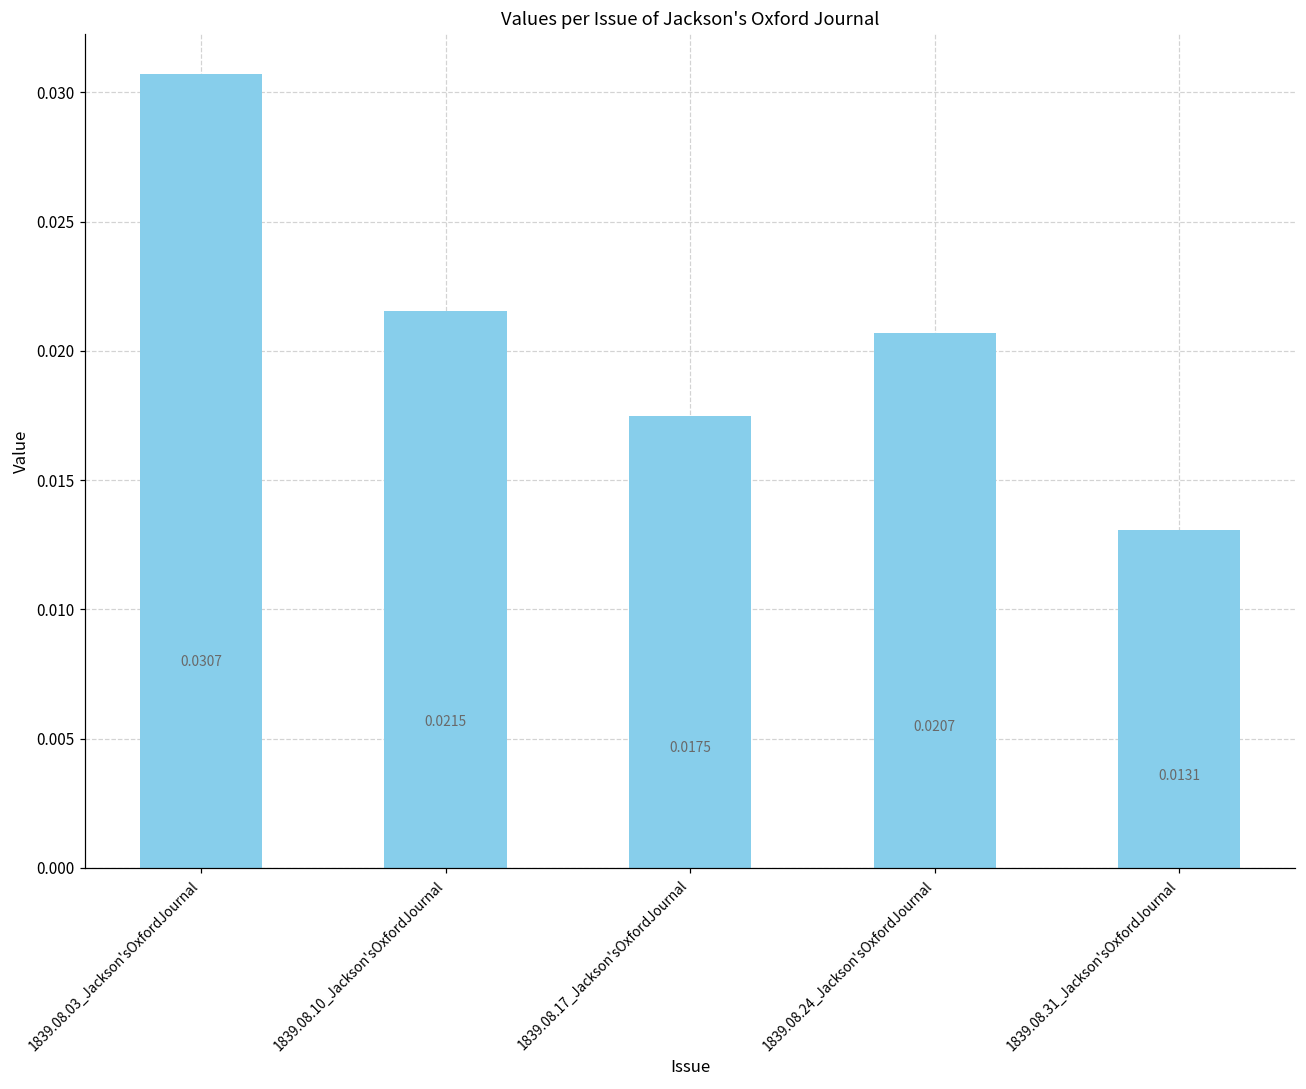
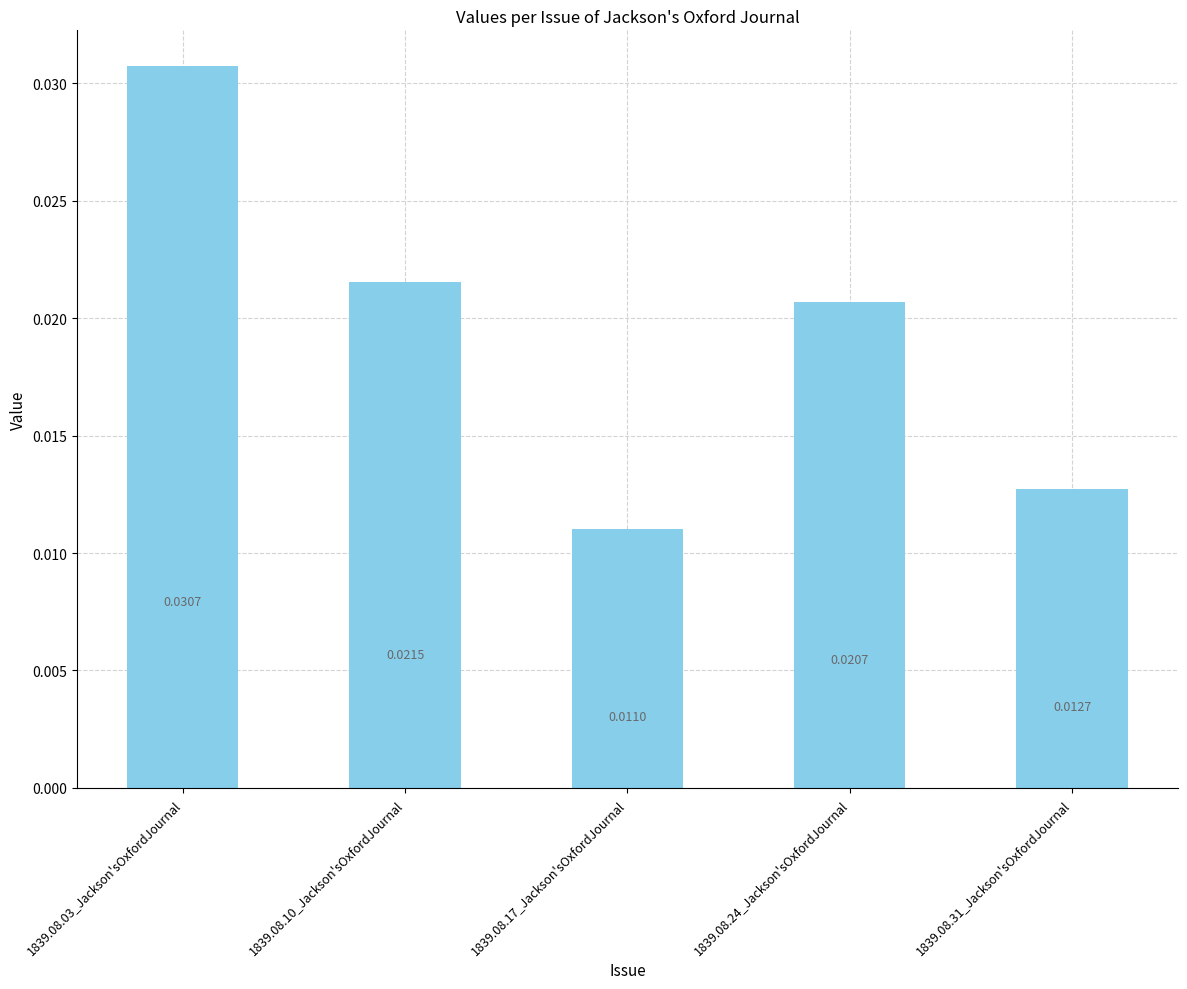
  {
    "1839.08.03_Jackson'sOxfordJournal": 0.0307,
    "1839.08.10_Jackson'sOxfordJournal": 0.0215,
-   "1839.08.17_Jackson'sOxfordJournal": 0.0175,
+   "1839.08.17_Jackson'sOxfordJournal": 0.0110,
    "1839.08.24_Jackson'sOxfordJournal": 0.0207,
-   "1839.08.31_Jackson'sOxfordJournal": 0.0131
+   "1839.08.31_Jackson'sOxfordJournal": 0.0127
  }
